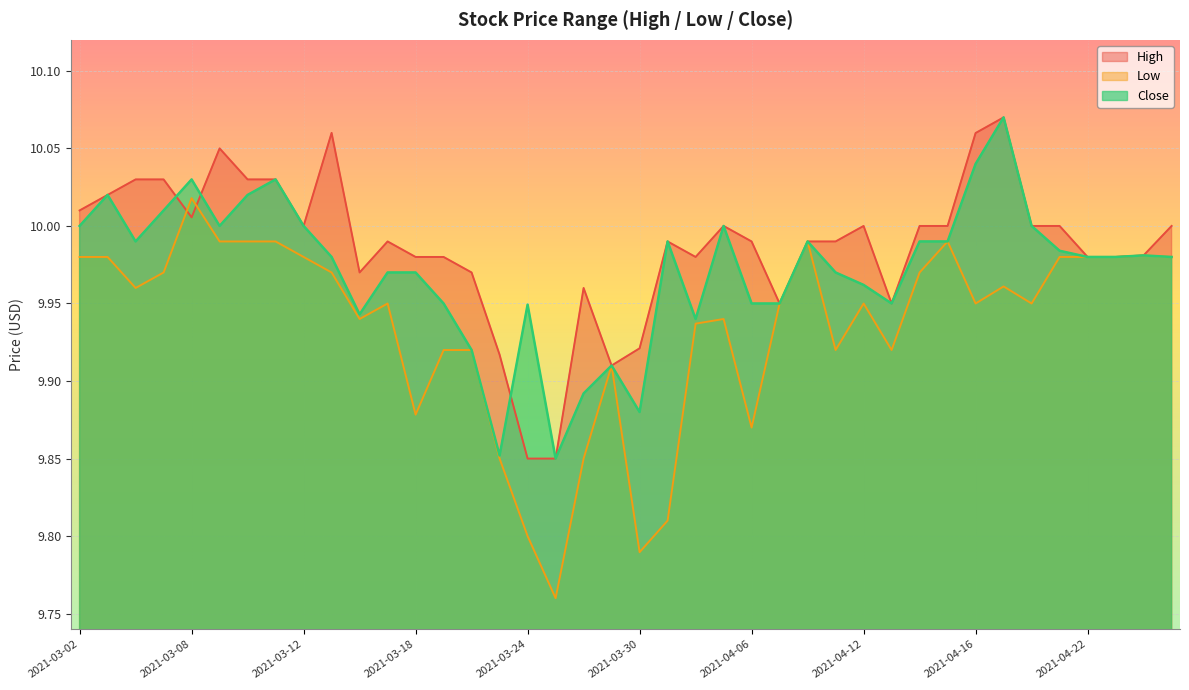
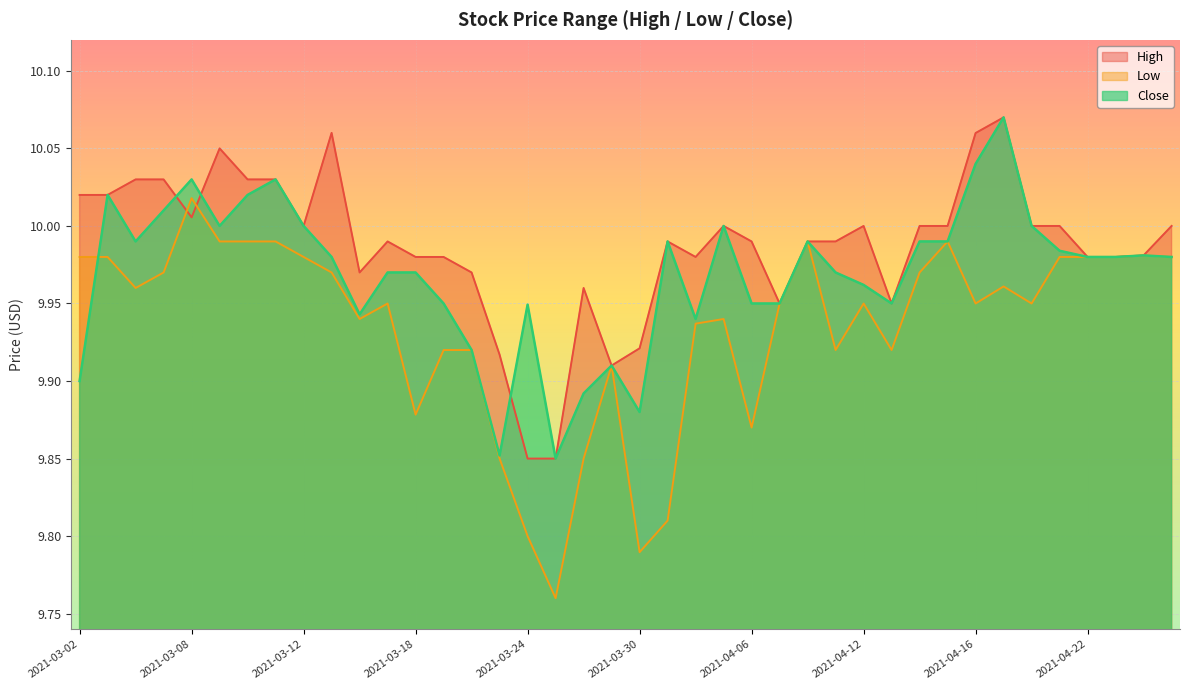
  {
    "High": {
-     "2021-03-02": 10.010,
+     "2021-03-02": 10.020,
      "2021-03-08": 10.006,
      "2021-03-18": 9.980,
      "2021-03-24": 9.850,
      "2021-03-30": 9.921,
      "2021-04-06": 9.990,
      "2021-04-12": 10.000,
      "2021-04-16": 10.060
    },
    "Low": {
      "2021-03-02": 9.980,
      "2021-03-08": 10.018,
      "2021-03-12": 9.980,
      "2021-03-18": 9.878,
      "2021-03-24": 9.800,
      "2021-03-30": 9.790,
      "2021-04-06": 9.870,
      "2021-04-12": 9.950,
      "2021-04-16": 9.950
    },
    "Close": {
-     "2021-03-02": 10.0,
+     "2021-03-02": 9.9,
      "2021-03-08": 10.030,
      "2021-03-18": 9.970,
      "2021-03-24": 9.949,
      "2021-03-30": 9.880,
      "2021-04-06": 9.950,
      "2021-04-12": 9.962,
      "2021-04-16": 10.040
    }
  }
